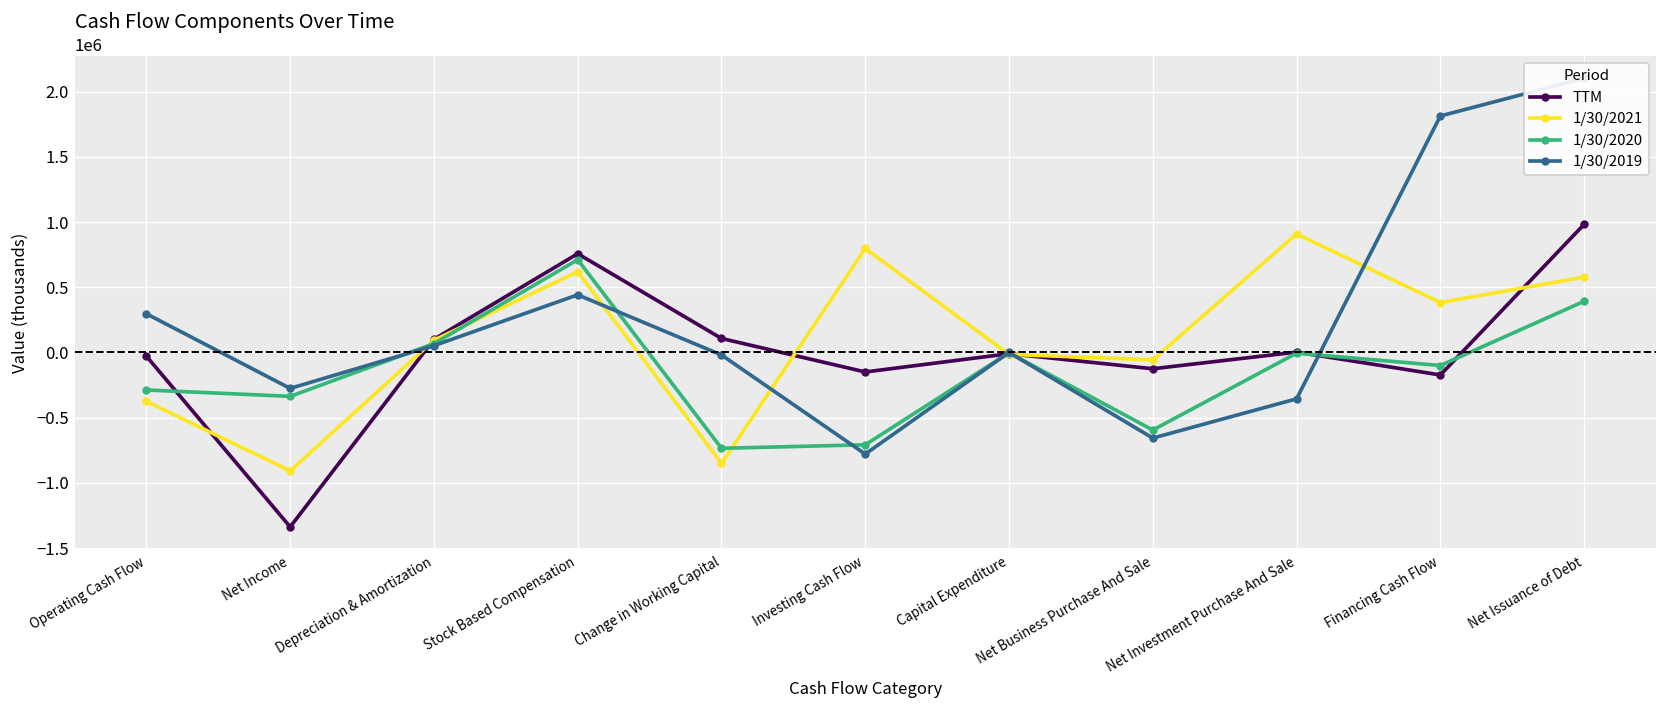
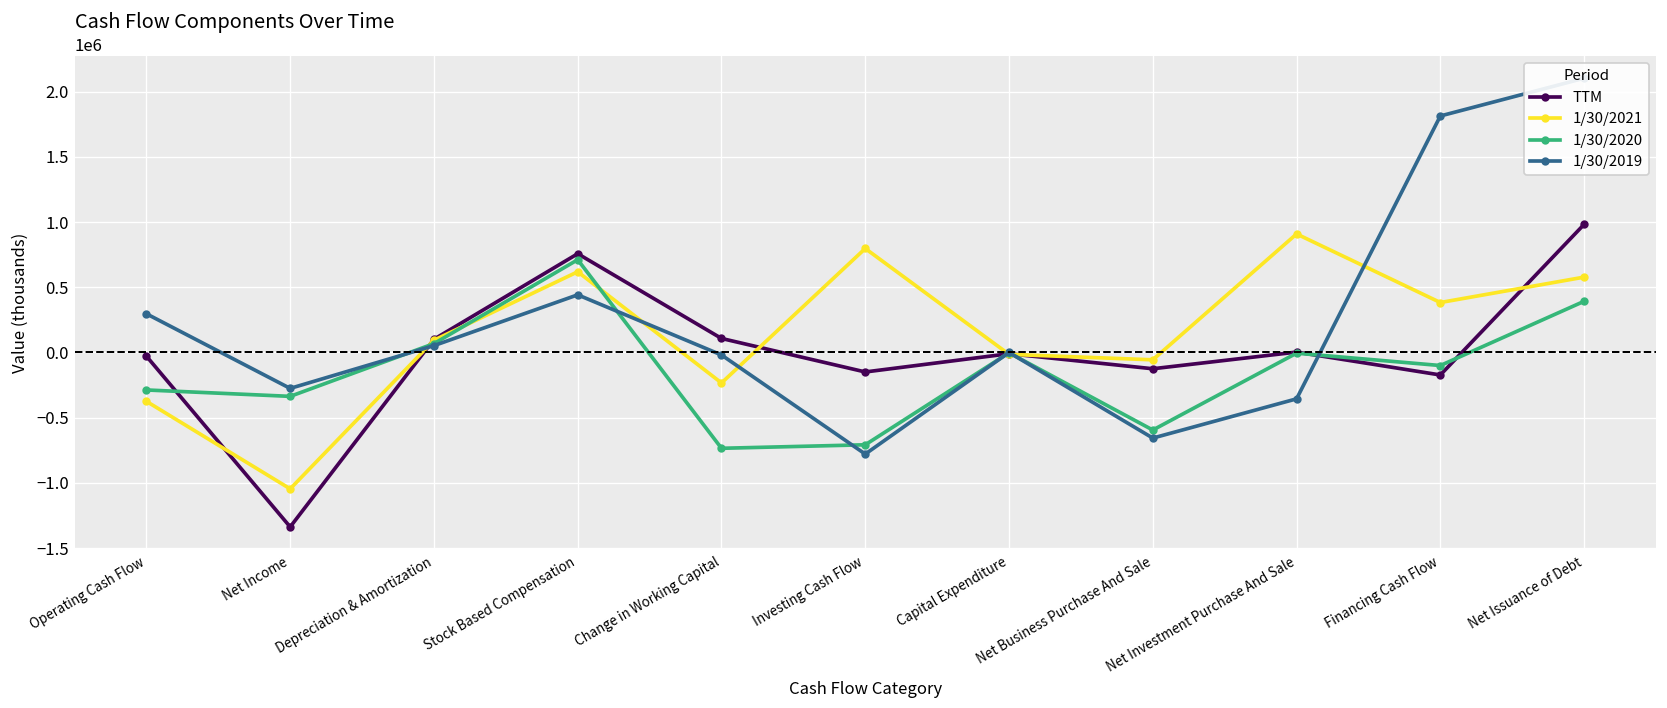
  {
    "TTM": {
      "Operating Cash Flow": -30000,
      "Net Income": -1340000,
      "Stock Based Compensation": 760000,
      "Change in Working Capital": 110000,
      "Investing Cash Flow": -150000,
      "Net Business Purchase And Sale": -120000,
      "Financing Cash Flow": -170000,
      "Net Issuance of Debt": 980000
    },
    "1/30/2021": {
      "Operating Cash Flow": -370000,
-     "Net Income": -910000,
+     "Net Income": -1050000,
      "Stock Based Compensation": 620000,
-     "Change in Working Capital": -850000,
+     "Change in Working Capital": -230000,
      "Investing Cash Flow": 800000,
      "Net Business Purchase And Sale": -60000,
      "Net Investment Purchase And Sale": 910000,
      "Financing Cash Flow": 380000,
      "Net Issuance of Debt": 580000
    },
    "1/30/2020": {
      "Operating Cash Flow": -290000,
      "Net Income": -340000,
      "Stock Based Compensation": 710000,
      "Change in Working Capital": -730000,
      "Investing Cash Flow": -710000,
      "Net Business Purchase And Sale": -590000,
      "Financing Cash Flow": -100000,
      "Net Issuance of Debt": 390000
    },
    "1/30/2019": {
      "Operating Cash Flow": 300000,
      "Net Income": -280000,
      "Stock Based Compensation": 440000,
      "Change in Working Capital": -20000,
      "Investing Cash Flow": -780000,
      "Net Business Purchase And Sale": -660000,
      "Net Investment Purchase And Sale": -360000,
      "Financing Cash Flow": 1810000
    }
  }
